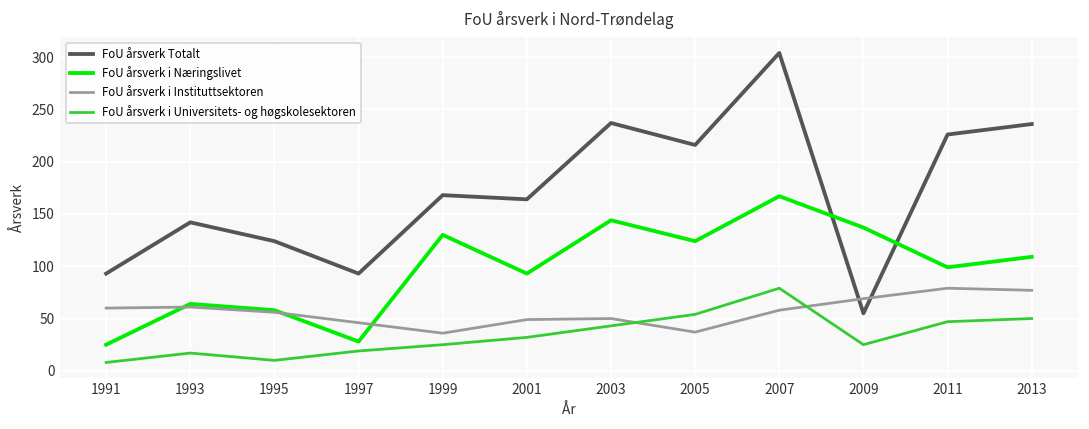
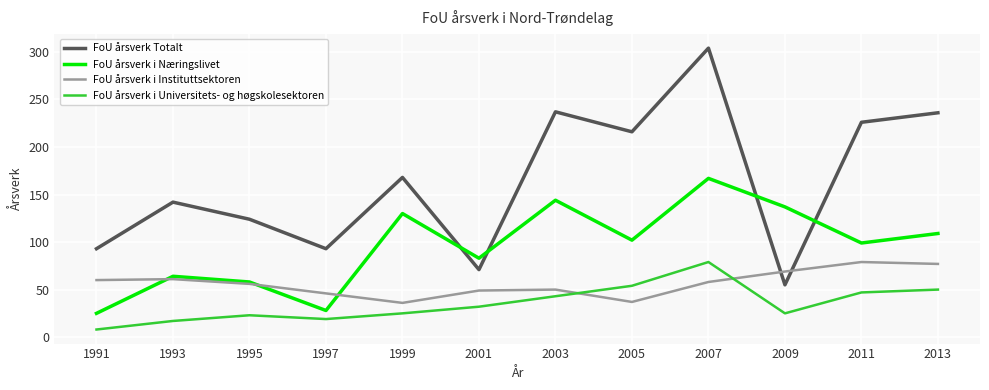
  {
    "FoU årsverk Totalt": {
      "1991": 90,
      "1993": 140,
      "1995": 120,
      "1997": 90,
      "1999": 170,
-     "2001": 160,
+     "2001": 70,
      "2003": 240,
      "2005": 220,
      "2007": 300,
      "2009": 60,
      "2011": 230,
      "2013": 240
    },
    "FoU årsverk i Næringslivet": {
      "1991": 30,
      "1993": 60,
      "1997": 30,
      "1999": 130,
-     "2001": 90,
+     "2001": 80,
      "2003": 140,
-     "2005": 120,
+     "2005": 100,
      "2007": 170,
      "2009": 140,
      "2011": 100,
      "2013": 110
    },
    "FoU årsverk i Instituttsektoren": {
      "1991": 60,
      "1993": 60,
      "1997": 50,
      "1999": 40,
      "2001": 50,
      "2003": 50,
      "2005": 40,
      "2007": 60,
      "2009": 70,
      "2011": 80,
      "2013": 80
    },
    "FoU årsverk i Universitets- og høgskolesektoren": {
      "1991": 10,
      "1993": 20,
-     "1995": 10,
+     "1995": 20,
      "1997": 20,
      "1999": 30,
      "2001": 30,
      "2003": 40,
      "2005": 50,
      "2007": 80,
      "2009": 30,
      "2011": 50,
      "2013": 50
    }
  }
